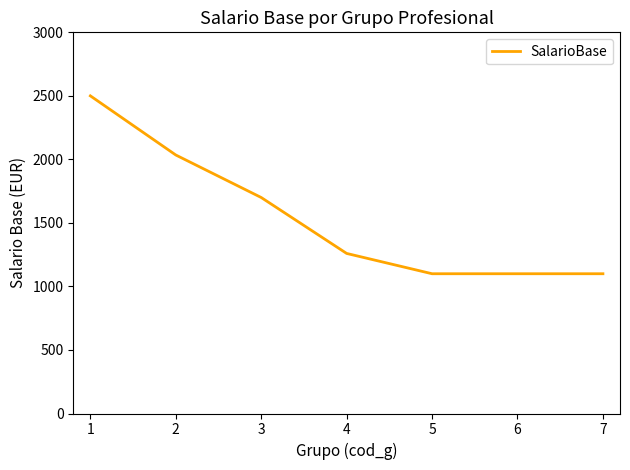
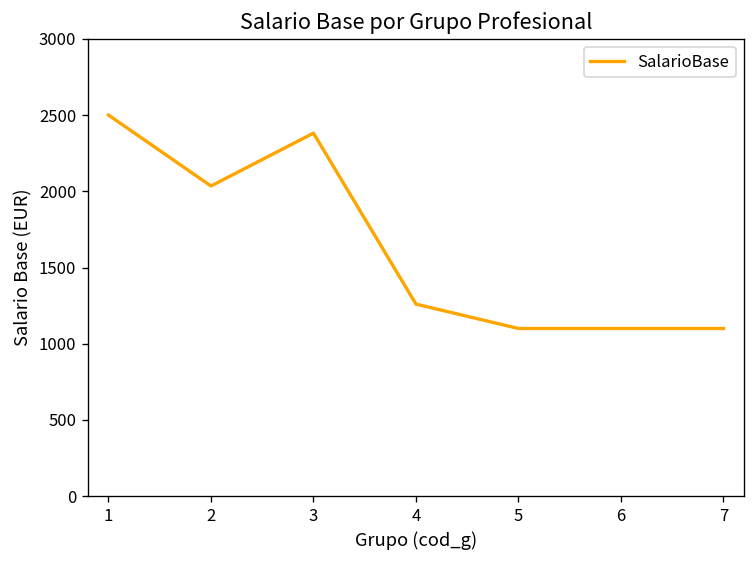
  {
    "1": 2500,
    "2": 2030,
-   "3": 1700,
+   "3": 2380,
    "4": 1260,
    "5": 1100,
    "6": 1100,
    "7": 1100
  }
